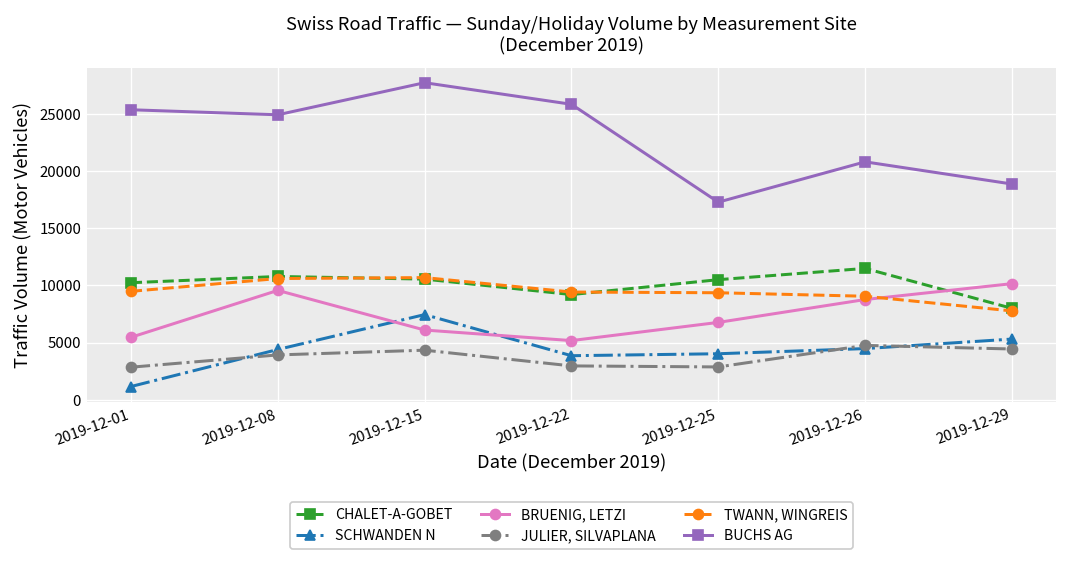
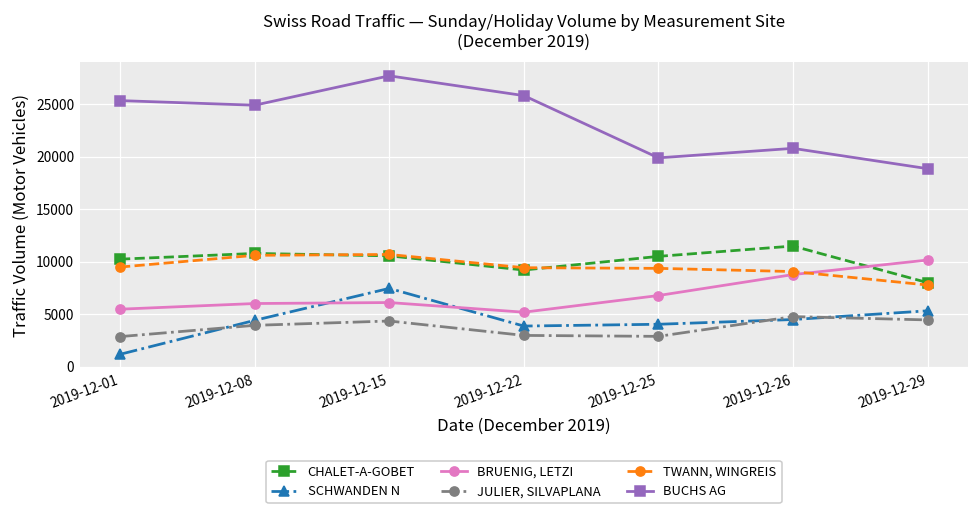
  {
    "CHALET-A-GOBET": {
      "2019-12-01": 10000,
      "2019-12-25": 11000,
      "2019-12-26": 11000
    },
    "SCHWANDEN N": {
      "2019-12-01": 1000,
      "2019-12-08": 4000,
      "2019-12-15": 7000,
      "2019-12-22": 4000,
      "2019-12-25": 4000,
      "2019-12-26": 4000,
      "2019-12-29": 5000
    },
    "BRUENIG, LETZI": {
      "2019-12-01": 5000,
-     "2019-12-08": 10000,
+     "2019-12-08": 6000,
      "2019-12-15": 6000,
      "2019-12-22": 5000,
      "2019-12-25": 7000,
      "2019-12-26": 9000,
      "2019-12-29": 10000
    },
    "JULIER, SILVAPLANA": {
      "2019-12-01": 3000,
      "2019-12-08": 4000,
      "2019-12-15": 4000,
      "2019-12-22": 3000,
      "2019-12-25": 3000,
      "2019-12-26": 5000,
      "2019-12-29": 4000
    },
    "TWANN, WINGREIS": {
      "2019-12-01": 9000,
      "2019-12-25": 9000,
      "2019-12-26": 9000
    },
    "BUCHS AG": {
      "2019-12-01": 25000,
      "2019-12-08": 25000,
      "2019-12-15": 28000,
      "2019-12-22": 26000,
-     "2019-12-25": 17000,
+     "2019-12-25": 20000,
      "2019-12-26": 21000,
      "2019-12-29": 19000
    }
  }
